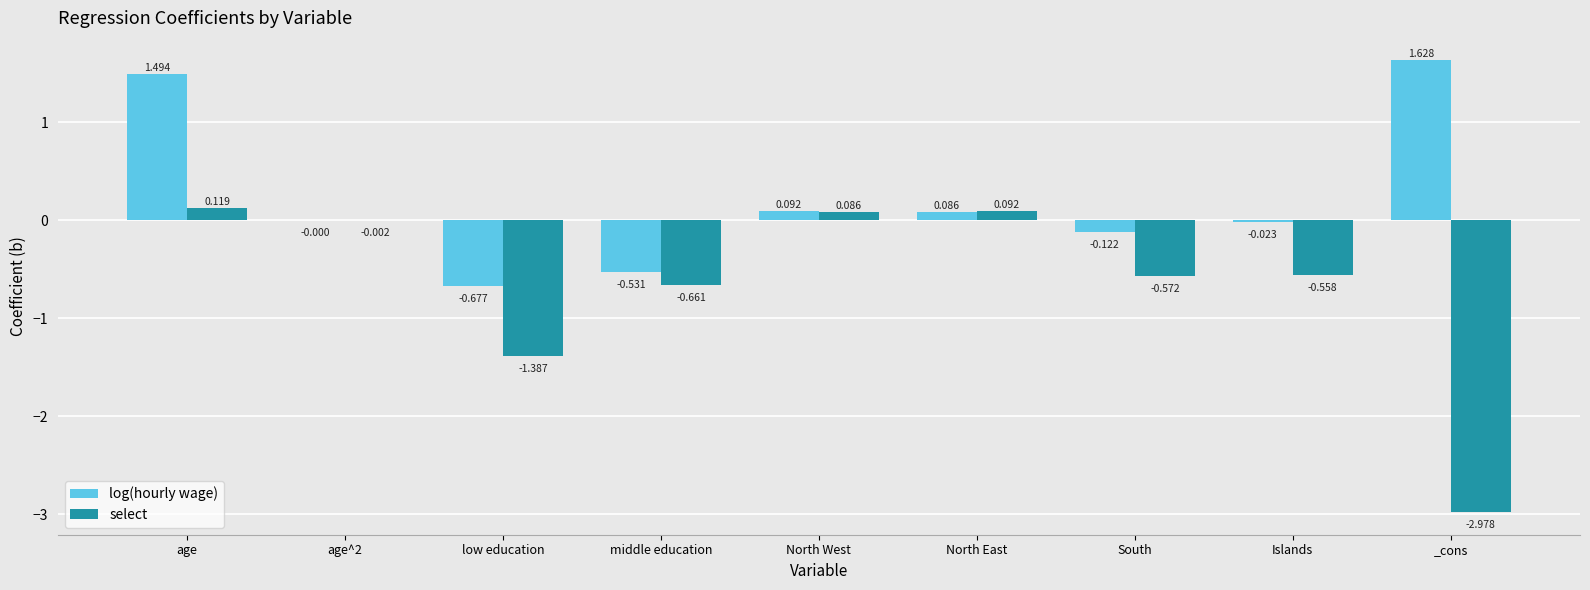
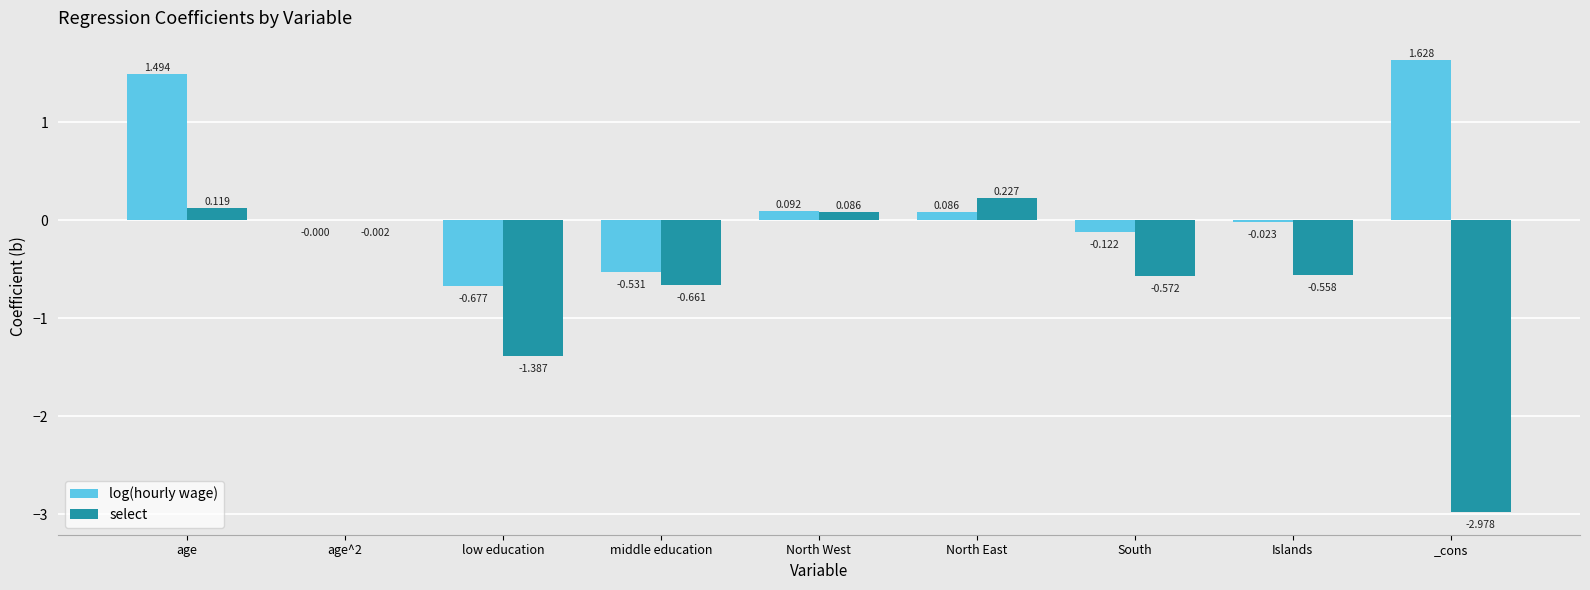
  {
    "log(hourly wage)": {
      "age": 1.494,
      "age^2": -0.000,
      "low education": -0.677,
      "middle education": -0.531,
      "North West": 0.092,
      "North East": 0.086,
      "South": -0.122,
      "Islands": -0.023,
      "_cons": 1.628
    },
    "select": {
      "age": 0.119,
      "age^2": -0.002,
      "low education": -1.387,
      "middle education": -0.661,
      "North West": 0.086,
-     "North East": 0.092,
+     "North East": 0.227,
      "South": -0.572,
      "Islands": -0.558,
      "_cons": -2.978
    }
  }
